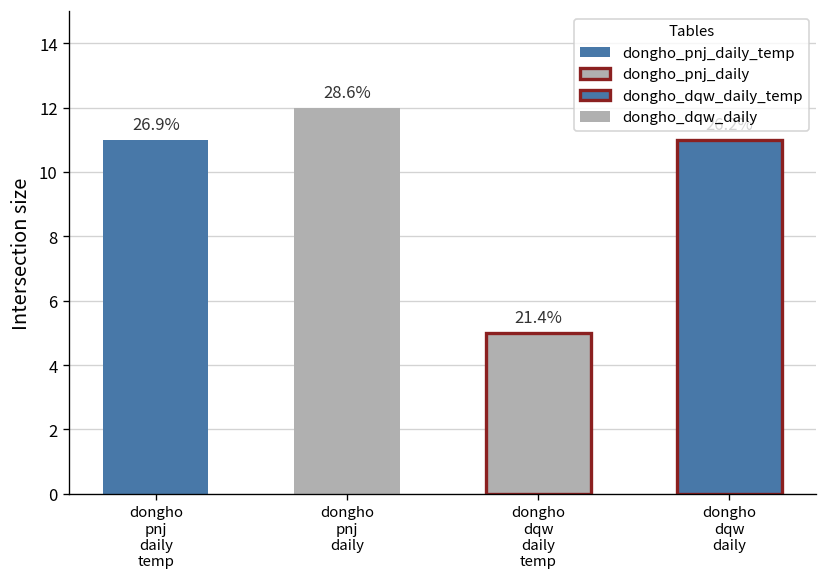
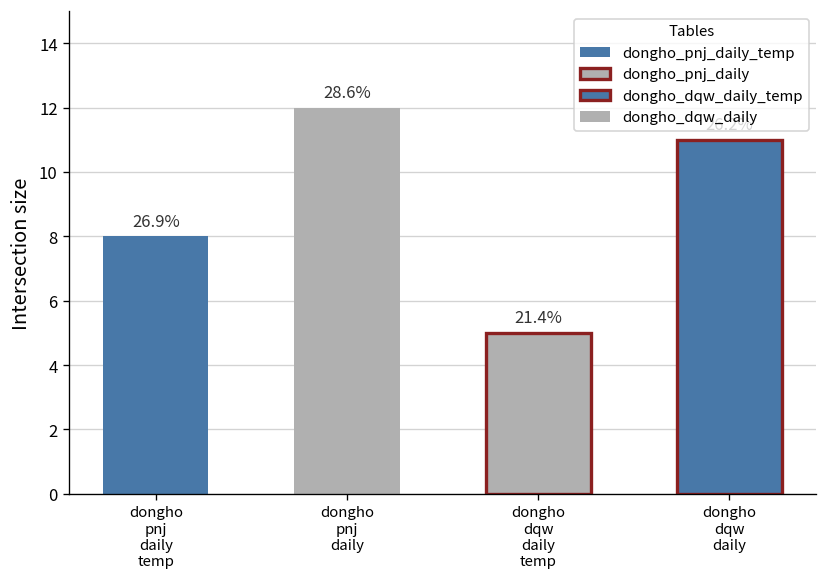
  {
-   "dongho pnj daily temp": 11
+   "dongho pnj daily temp": 8
  }
